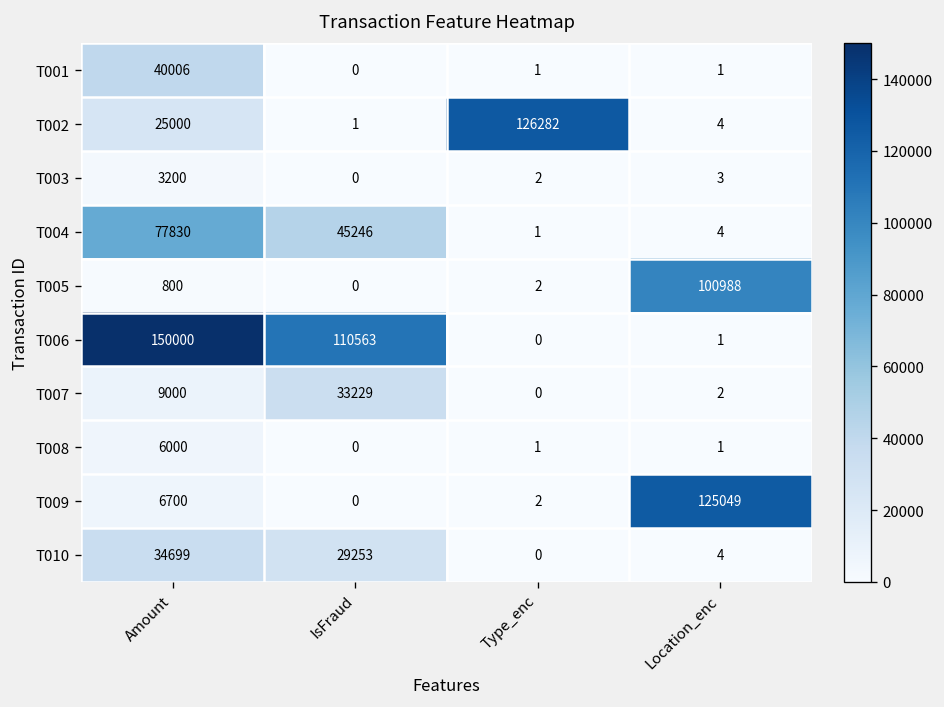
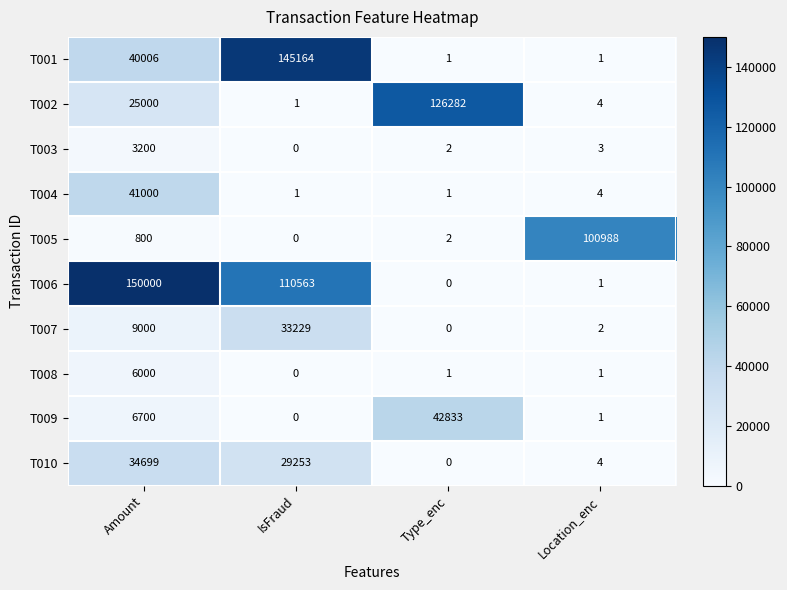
  {
    "T001": {
      "Amount": 40006,
-     "IsFraud": 0,
+     "IsFraud": 145164,
      "Type_enc": 1,
      "Location_enc": 1
    },
    "T002": {
      "Amount": 25000,
      "IsFraud": 1,
      "Type_enc": 126282,
      "Location_enc": 4
    },
    "T003": {
      "Amount": 3200,
      "IsFraud": 0,
      "Type_enc": 2,
      "Location_enc": 3
    },
    "T004": {
-     "Amount": 77830,
-     "IsFraud": 45246,
+     "Amount": 41000,
+     "IsFraud": 1,
      "Type_enc": 1,
      "Location_enc": 4
    },
    "T005": {
      "Amount": 800,
      "IsFraud": 0,
      "Type_enc": 2,
      "Location_enc": 100988
    },
    "T006": {
      "Amount": 150000,
      "IsFraud": 110563,
      "Type_enc": 0,
      "Location_enc": 1
    },
    "T007": {
      "Amount": 9000,
      "IsFraud": 33229,
      "Type_enc": 0,
      "Location_enc": 2
    },
    "T008": {
      "Amount": 6000,
      "IsFraud": 0,
      "Type_enc": 1,
      "Location_enc": 1
    },
    "T009": {
      "Amount": 6700,
      "IsFraud": 0,
-     "Type_enc": 2,
-     "Location_enc": 125049
+     "Type_enc": 42833,
+     "Location_enc": 1
    },
    "T010": {
      "Amount": 34699,
      "IsFraud": 29253,
      "Type_enc": 0,
      "Location_enc": 4
    }
  }
